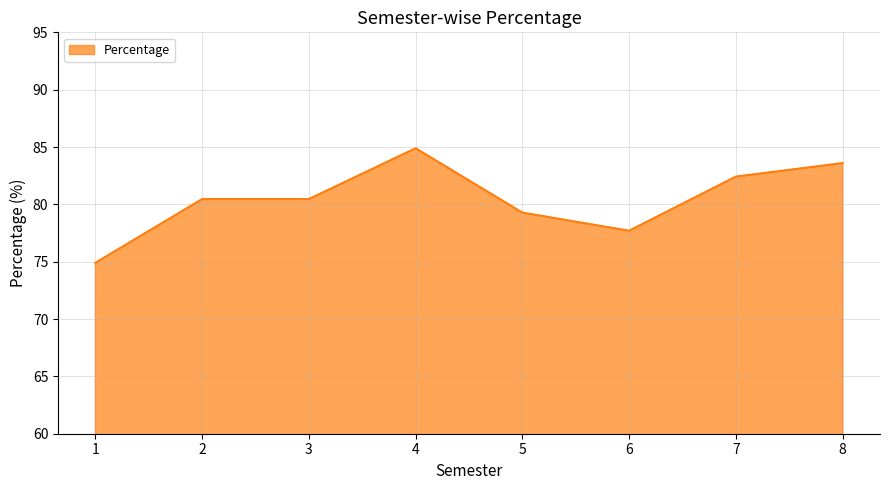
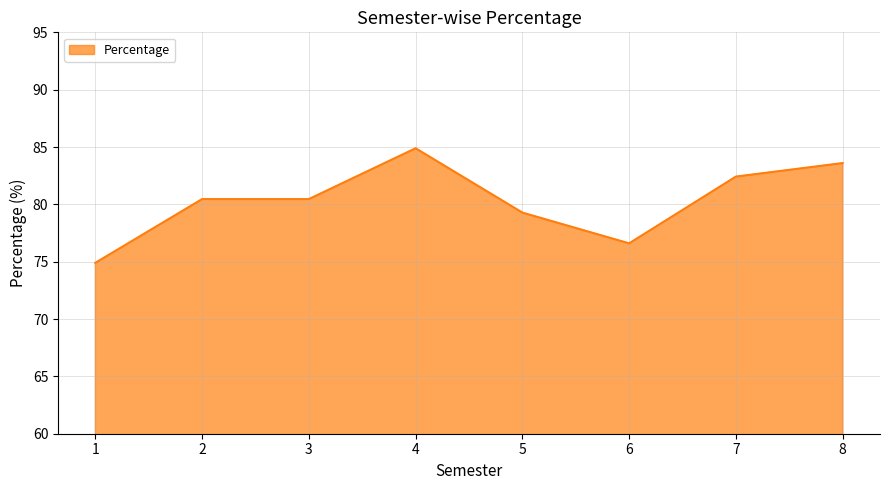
  {
    "1": 74.9,
    "2": 80.5,
    "3": 80.5,
    "4": 84.9,
    "5": 79.3,
-   "6": 77.7,
+   "6": 76.6,
    "7": 82.4,
    "8": 83.6
  }
